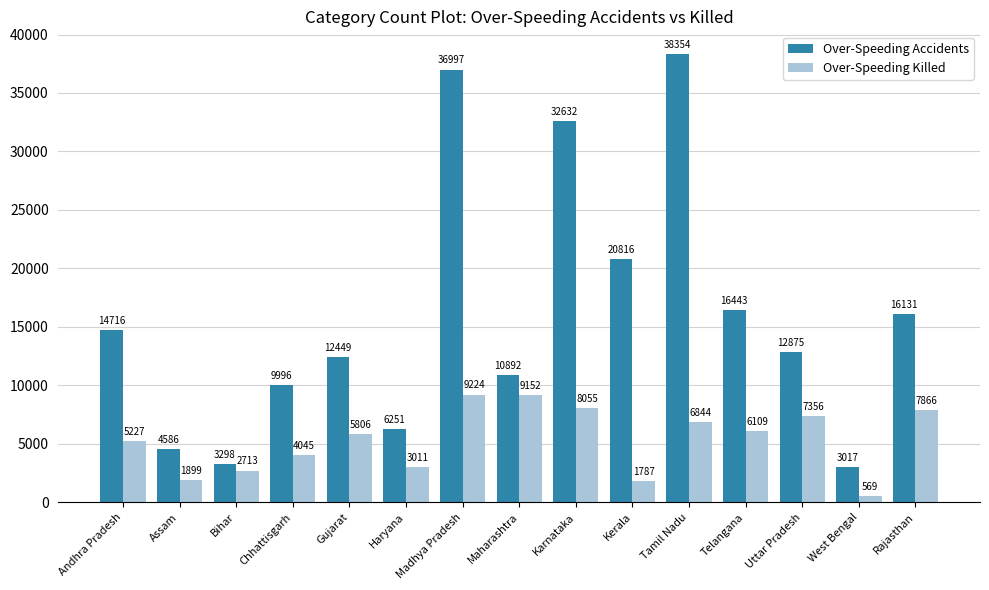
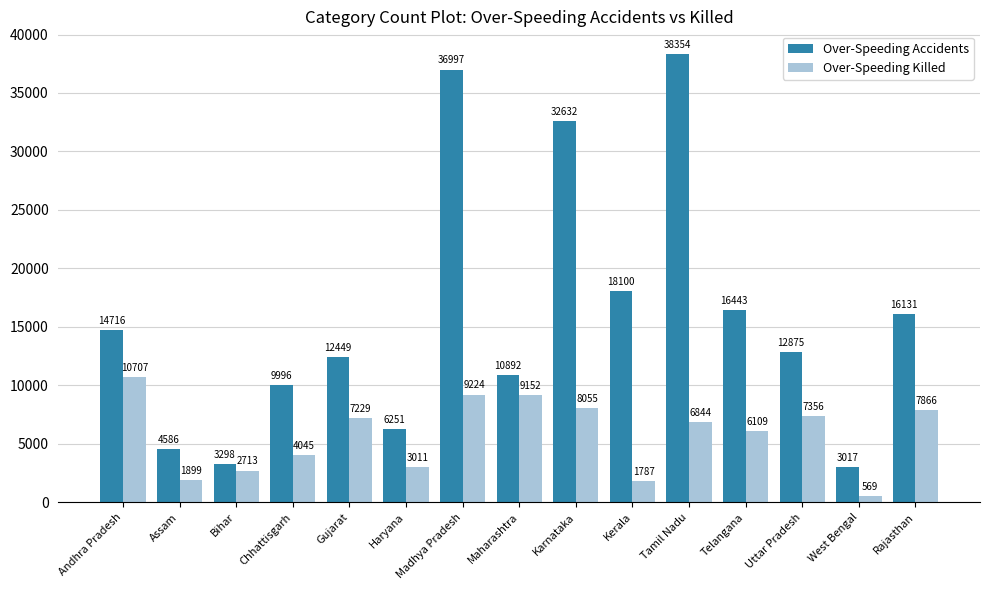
  {
    "Over-Speeding Accidents": {
      "Andhra Pradesh": 14716,
      "Assam": 4586,
      "Bihar": 3298,
      "Chhattisgarh": 9996,
      "Gujarat": 12449,
      "Haryana": 6251,
      "Madhya Pradesh": 36997,
      "Maharashtra": 10892,
      "Karnataka": 32632,
-     "Kerala": 20816,
+     "Kerala": 18100,
      "Tamil Nadu": 38354,
      "Telangana": 16443,
      "Uttar Pradesh": 12875,
      "West Bengal": 3017,
      "Rajasthan": 16131
    },
    "Over-Speeding Killed": {
-     "Andhra Pradesh": 5227,
+     "Andhra Pradesh": 10707,
      "Assam": 1899,
      "Bihar": 2713,
      "Chhattisgarh": 4045,
-     "Gujarat": 5806,
+     "Gujarat": 7229,
      "Haryana": 3011,
      "Madhya Pradesh": 9224,
      "Maharashtra": 9152,
      "Karnataka": 8055,
      "Kerala": 1787,
      "Tamil Nadu": 6844,
      "Telangana": 6109,
      "Uttar Pradesh": 7356,
      "West Bengal": 569,
      "Rajasthan": 7866
    }
  }
